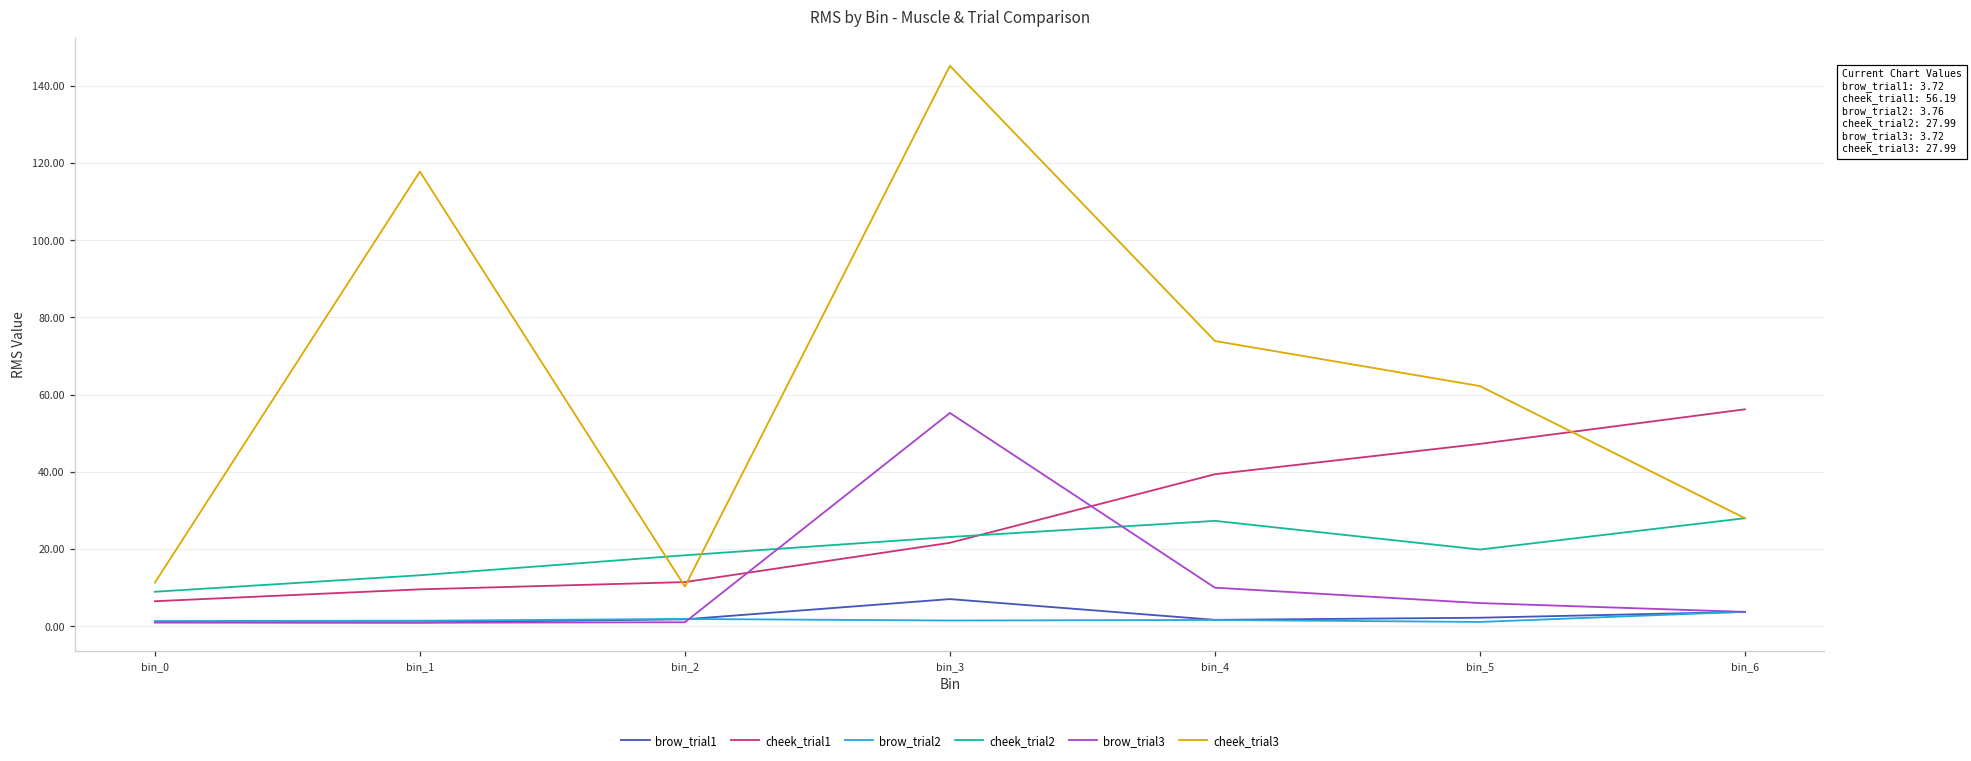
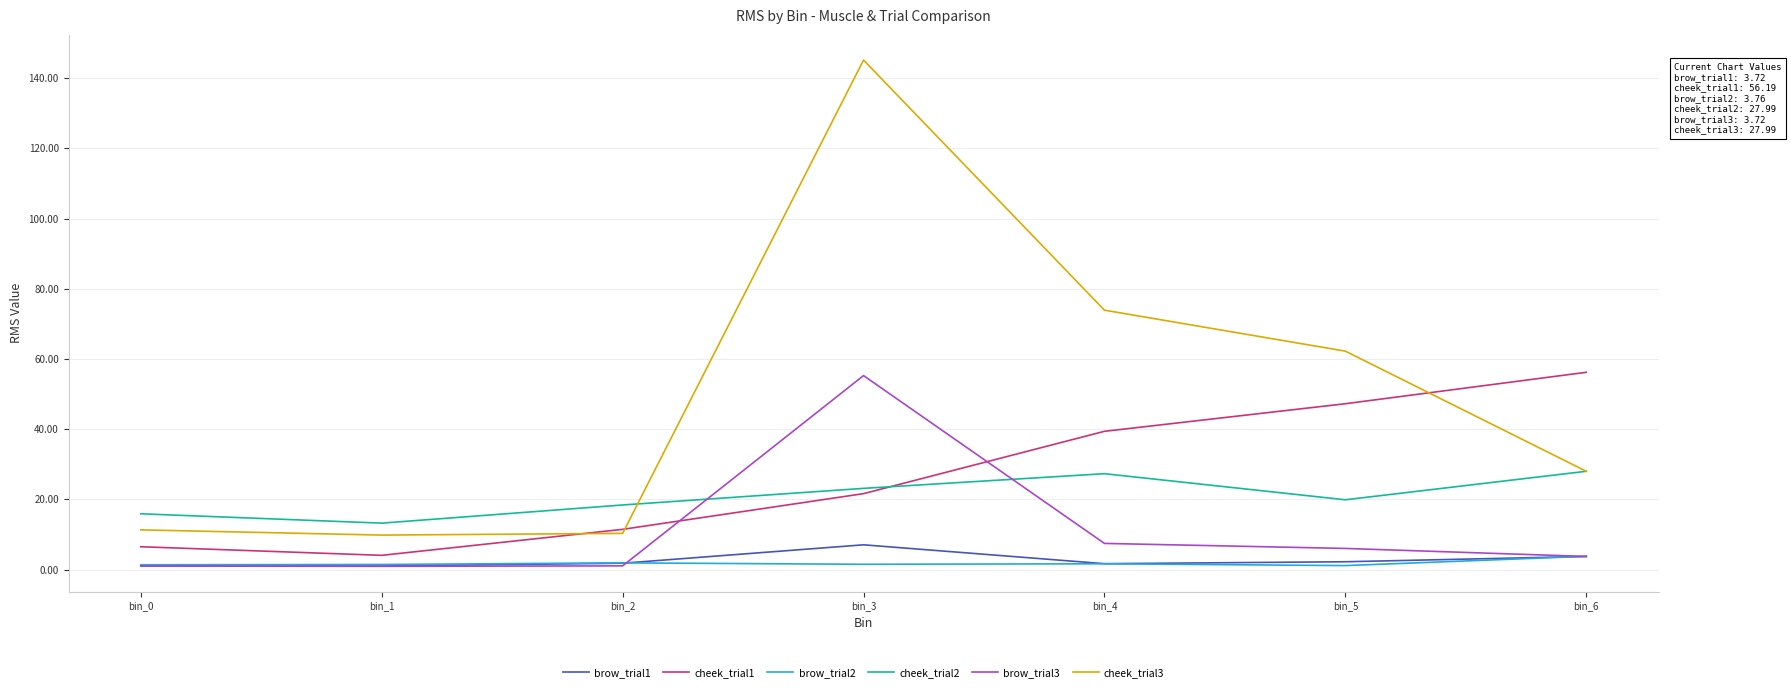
  {
    "brow_trial1": {
      "bin_3": 7,
      "bin_5": 2
    },
    "cheek_trial1": {
      "bin_0": 6,
-     "bin_1": 10,
+     "bin_1": 4,
      "bin_2": 11,
      "bin_3": 22,
      "bin_4": 39,
      "bin_5": 47,
      "bin_6": 56
    },
    "brow_trial2": {
      "bin_3": 1,
      "bin_5": 1
    },
    "cheek_trial2": {
-     "bin_0": 9,
+     "bin_0": 16,
      "bin_1": 13,
      "bin_2": 18,
      "bin_3": 23,
      "bin_4": 27,
      "bin_5": 20
    },
    "brow_trial3": {
      "bin_2": 1,
      "bin_3": 55,
-     "bin_4": 10,
+     "bin_4": 7,
      "bin_5": 6
    },
    "cheek_trial3": {
      "bin_0": 11,
-     "bin_1": 118,
+     "bin_1": 10,
      "bin_2": 10,
      "bin_3": 145,
      "bin_4": 74,
      "bin_5": 62
    }
  }
